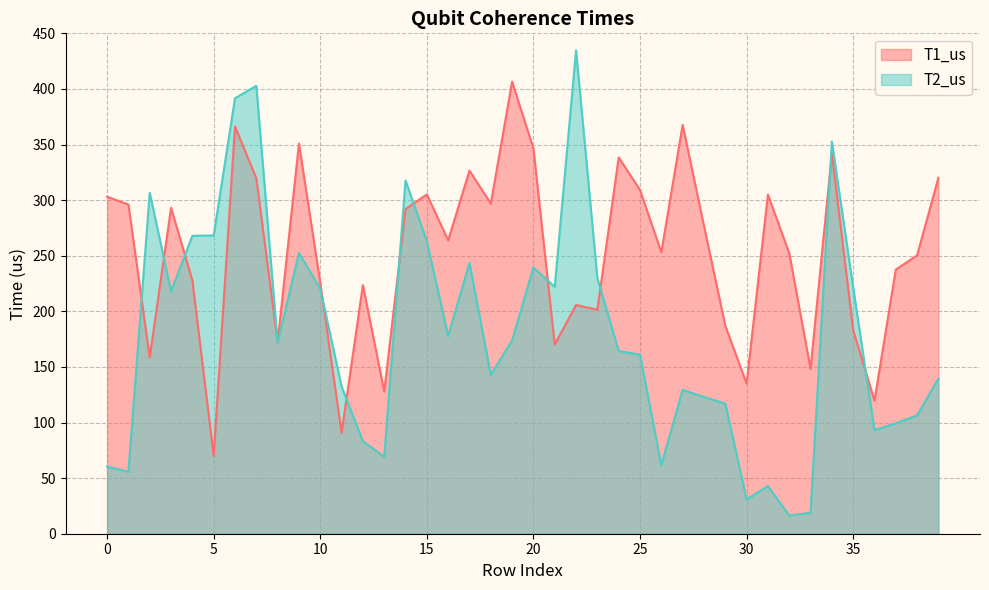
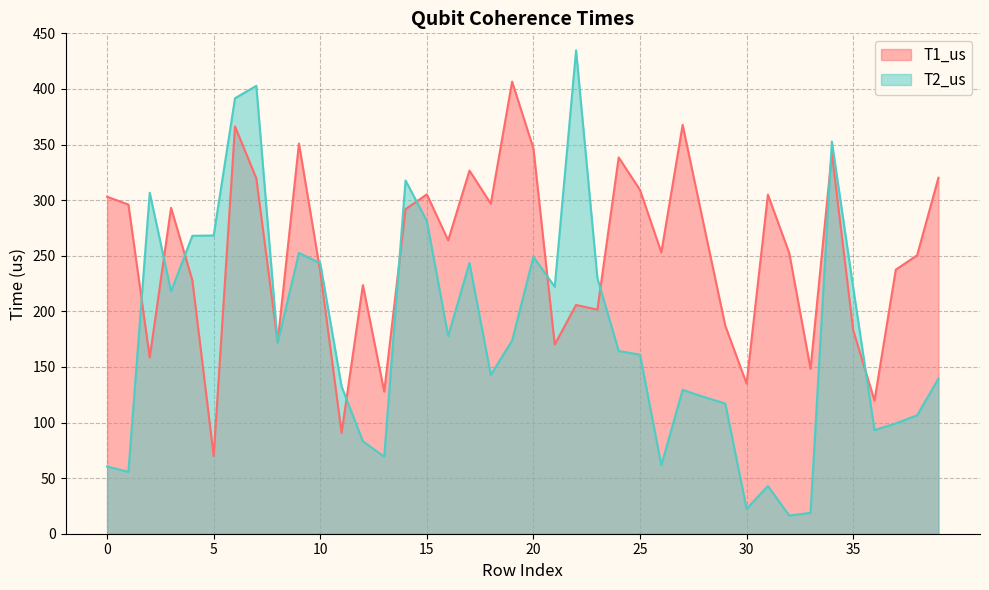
  {
    "T1_us": {
      "0": 303,
      "5": 70,
-     "10": 226,
+     "10": 236,
      "15": 305,
      "20": 346,
      "25": 309,
      "30": 135,
      "35": 183
    },
    "T2_us": {
      "0": 60,
      "5": 268,
-     "10": 220,
-     "15": 263,
-     "20": 239,
+     "10": 243,
+     "15": 281,
+     "20": 249,
      "25": 161,
-     "30": 31,
+     "30": 22,
      "35": 222
    }
  }
